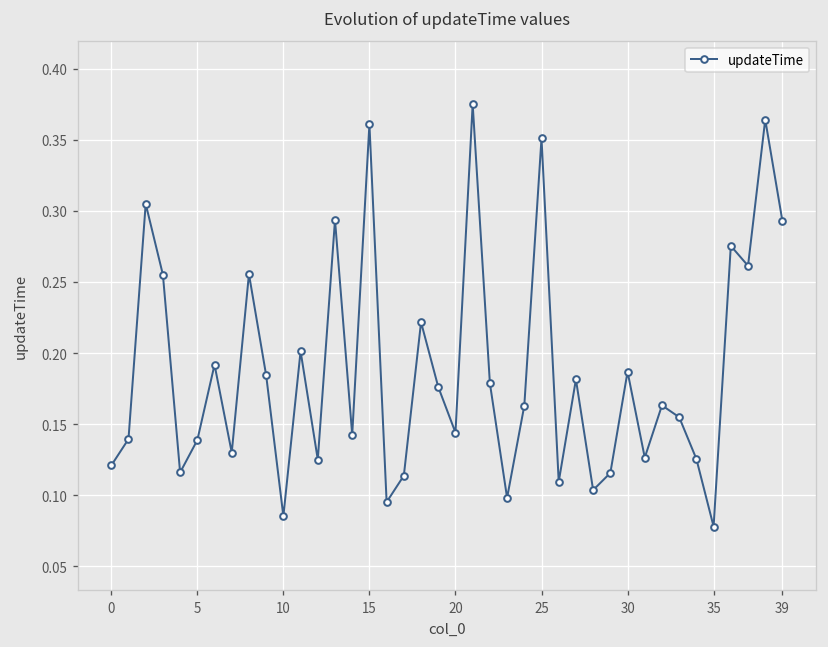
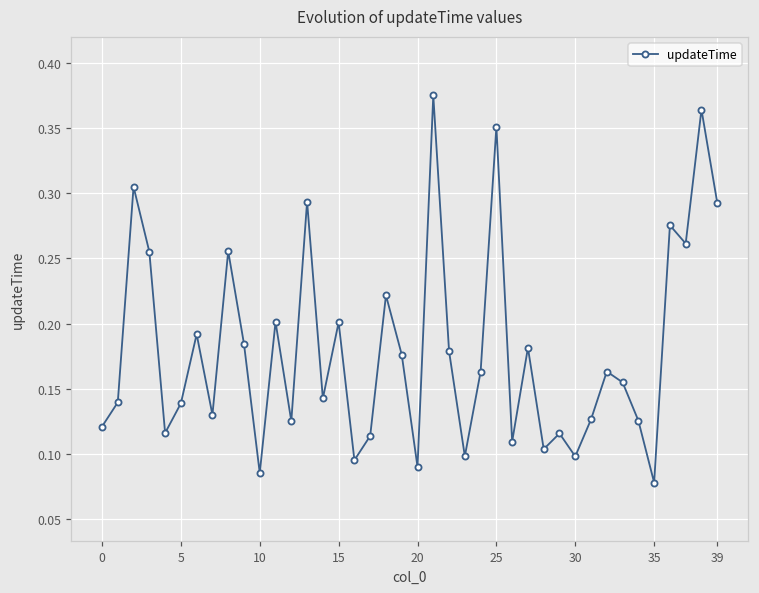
  {
    "0": 0.121,
    "5": 0.139,
    "10": 0.085,
-   "15": 0.361,
-   "20": 0.144,
+   "15": 0.201,
+   "20": 0.090,
    "25": 0.351,
-   "30": 0.187,
+   "30": 0.098,
    "35": 0.078,
    "39": 0.293
  }
